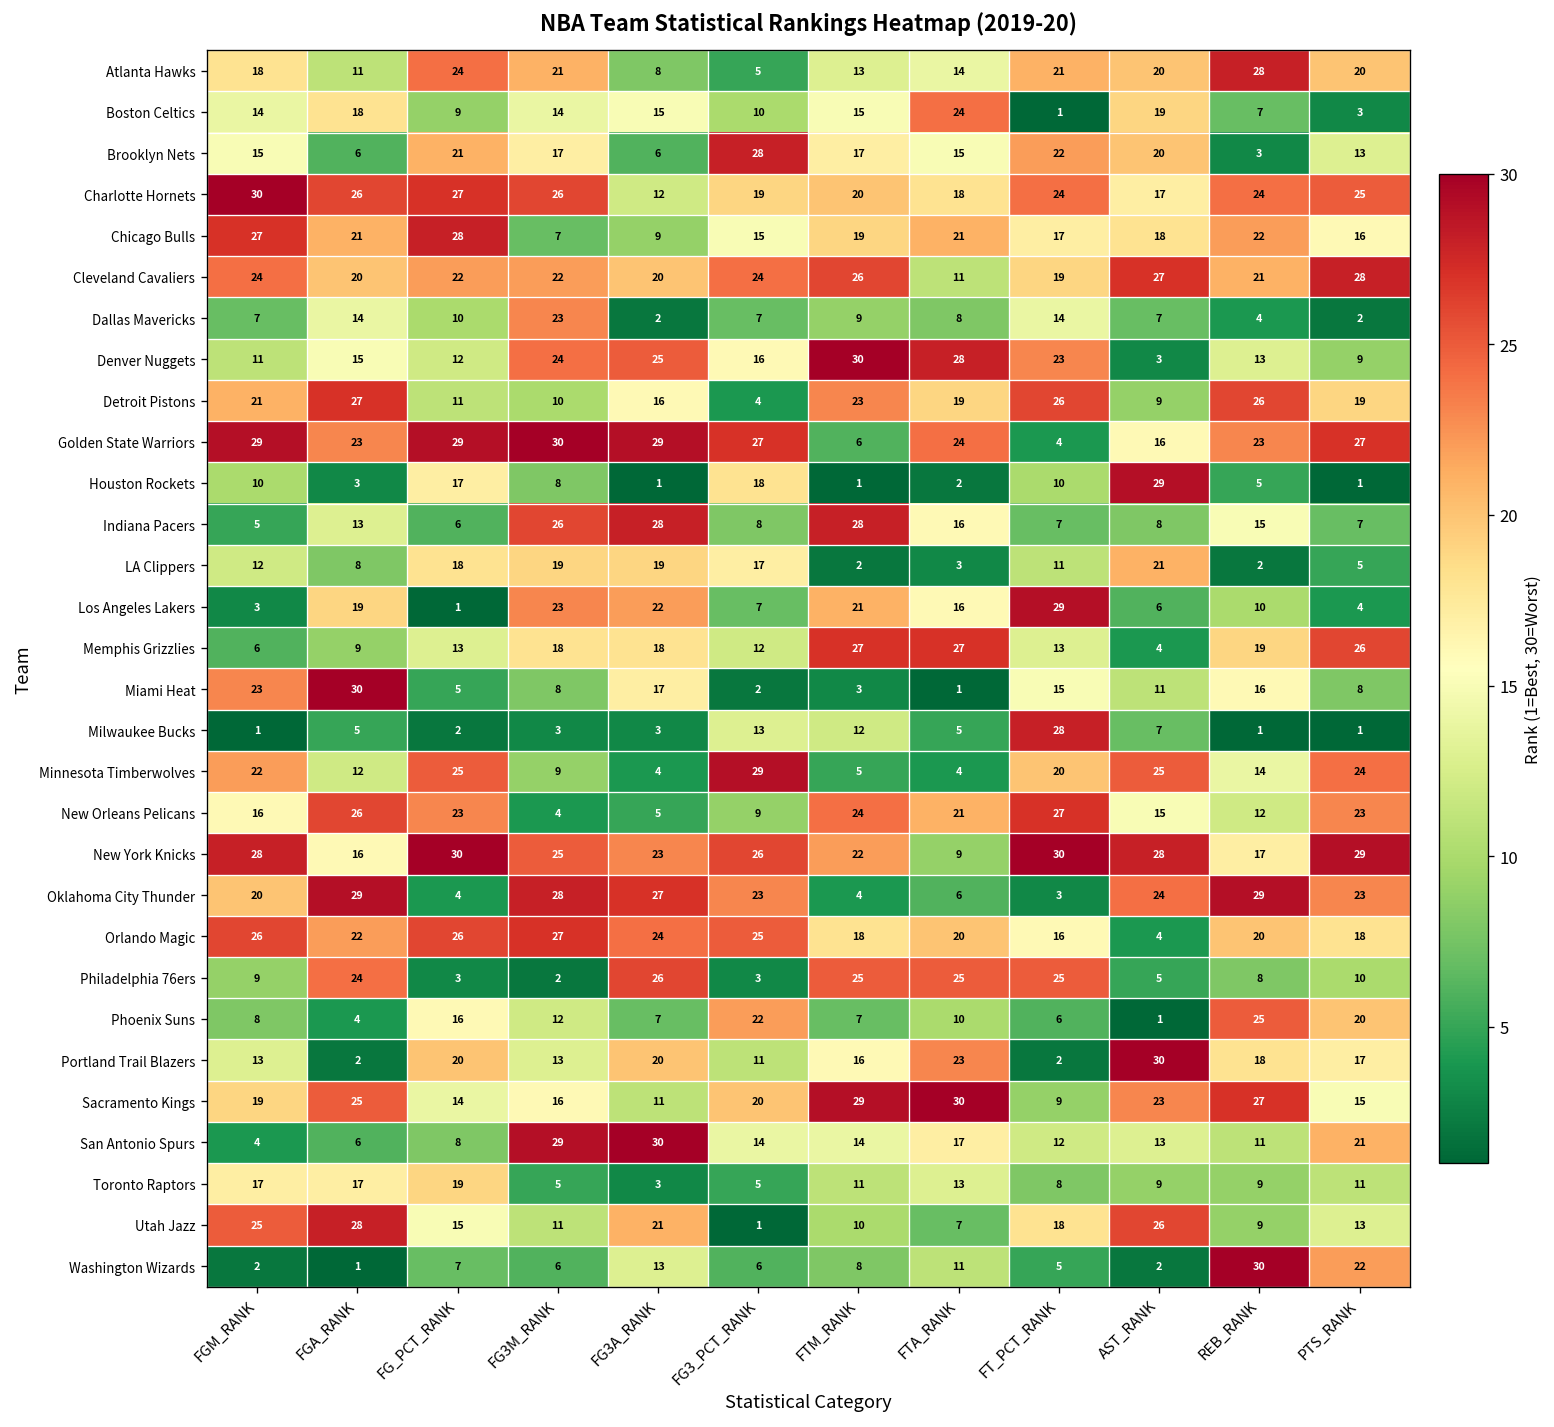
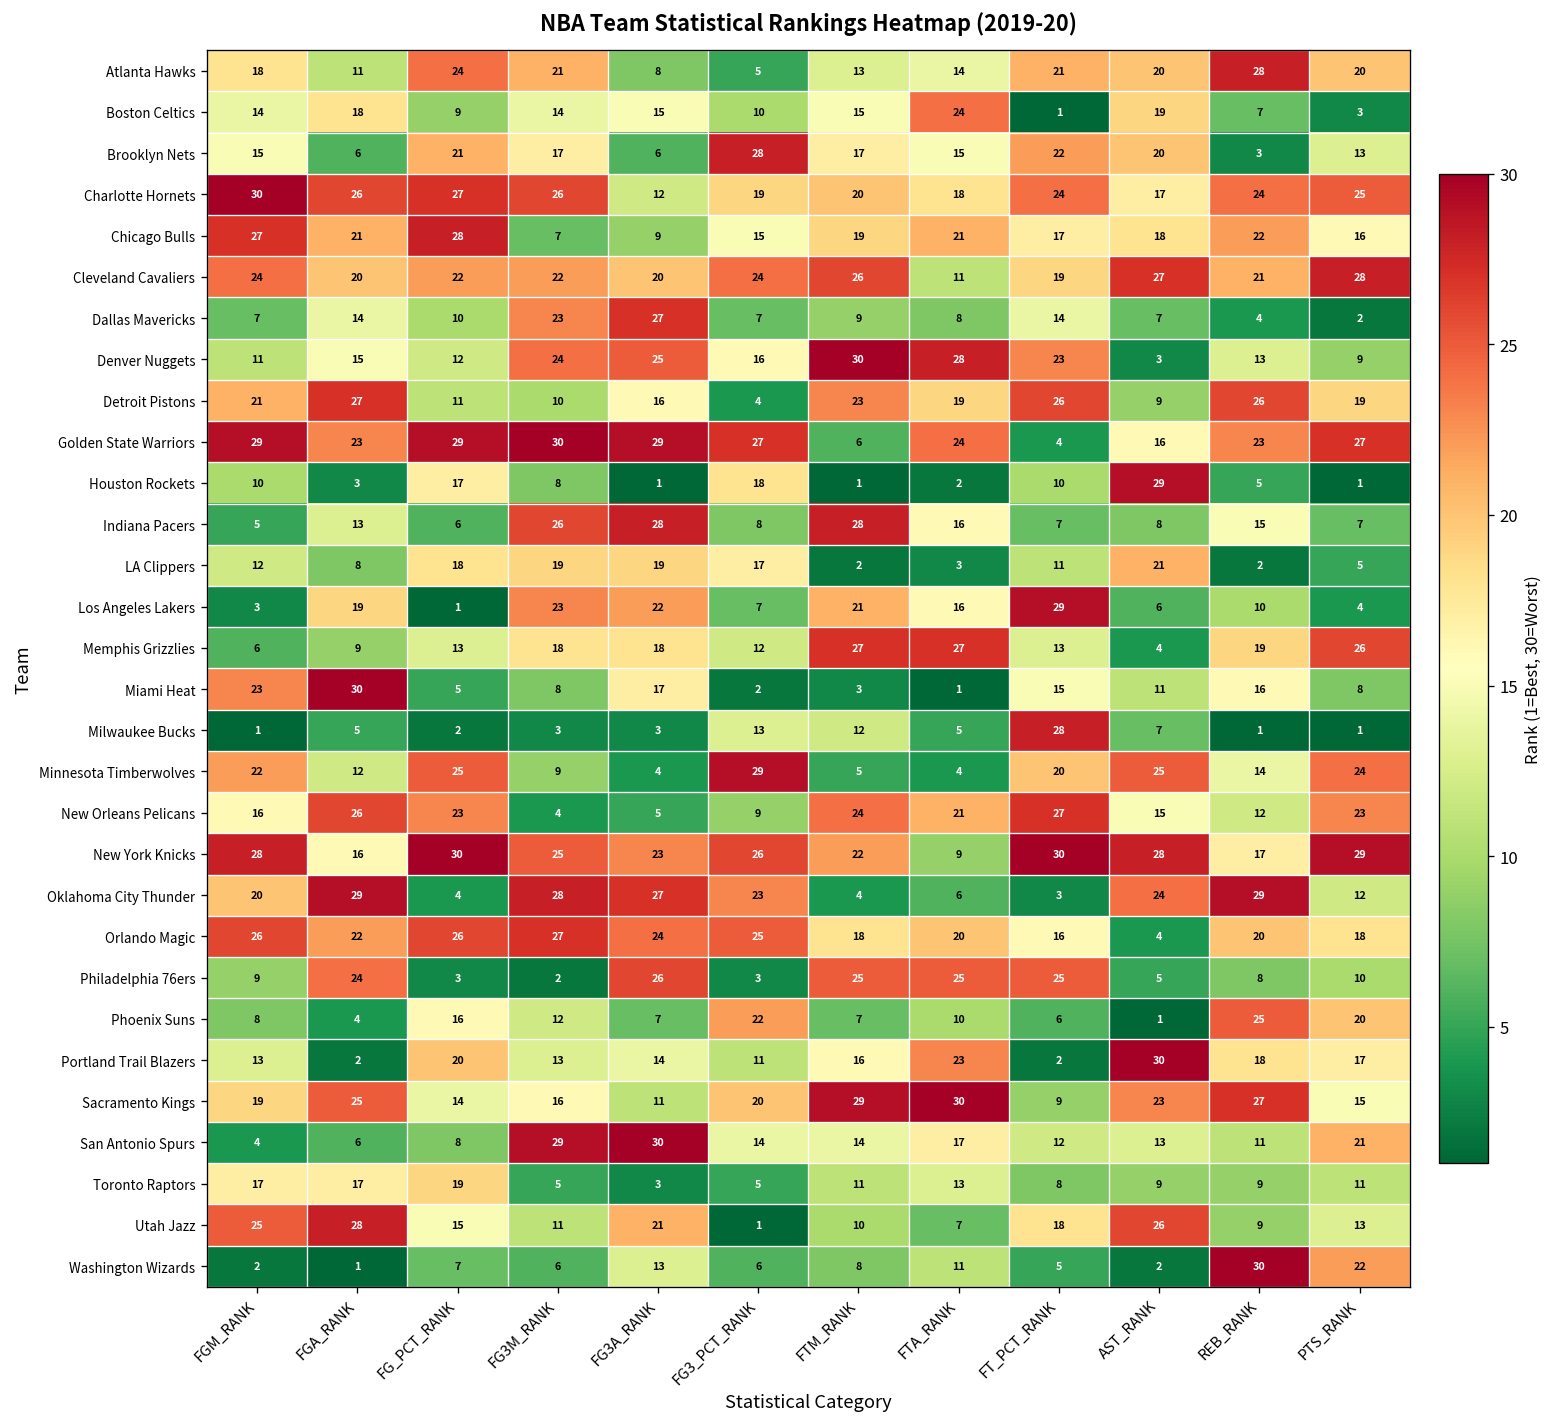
  {
    "Dallas Mavericks": {
      "FGM_RANK": 7,
      "FGA_RANK": 14,
      "FG_PCT_RANK": 10,
      "FG3M_RANK": 23,
-     "FG3A_RANK": 2,
+     "FG3A_RANK": 27,
      "FG3_PCT_RANK": 7,
      "FTM_RANK": 9,
      "FTA_RANK": 8,
      "FT_PCT_RANK": 14,
      "AST_RANK": 7,
      "REB_RANK": 4,
      "PTS_RANK": 2
    },
    "Oklahoma City Thunder": {
      "FGM_RANK": 20,
      "FGA_RANK": 29,
      "FG_PCT_RANK": 4,
      "FG3M_RANK": 28,
      "FG3A_RANK": 27,
      "FG3_PCT_RANK": 23,
      "FTM_RANK": 4,
      "FTA_RANK": 6,
      "FT_PCT_RANK": 3,
      "AST_RANK": 24,
      "REB_RANK": 29,
-     "PTS_RANK": 23
+     "PTS_RANK": 12
    },
    "Portland Trail Blazers": {
      "FGM_RANK": 13,
      "FGA_RANK": 2,
      "FG_PCT_RANK": 20,
      "FG3M_RANK": 13,
-     "FG3A_RANK": 20,
+     "FG3A_RANK": 14,
      "FG3_PCT_RANK": 11,
      "FTM_RANK": 16,
      "FTA_RANK": 23,
      "FT_PCT_RANK": 2,
      "AST_RANK": 30,
      "REB_RANK": 18,
      "PTS_RANK": 17
    }
  }
